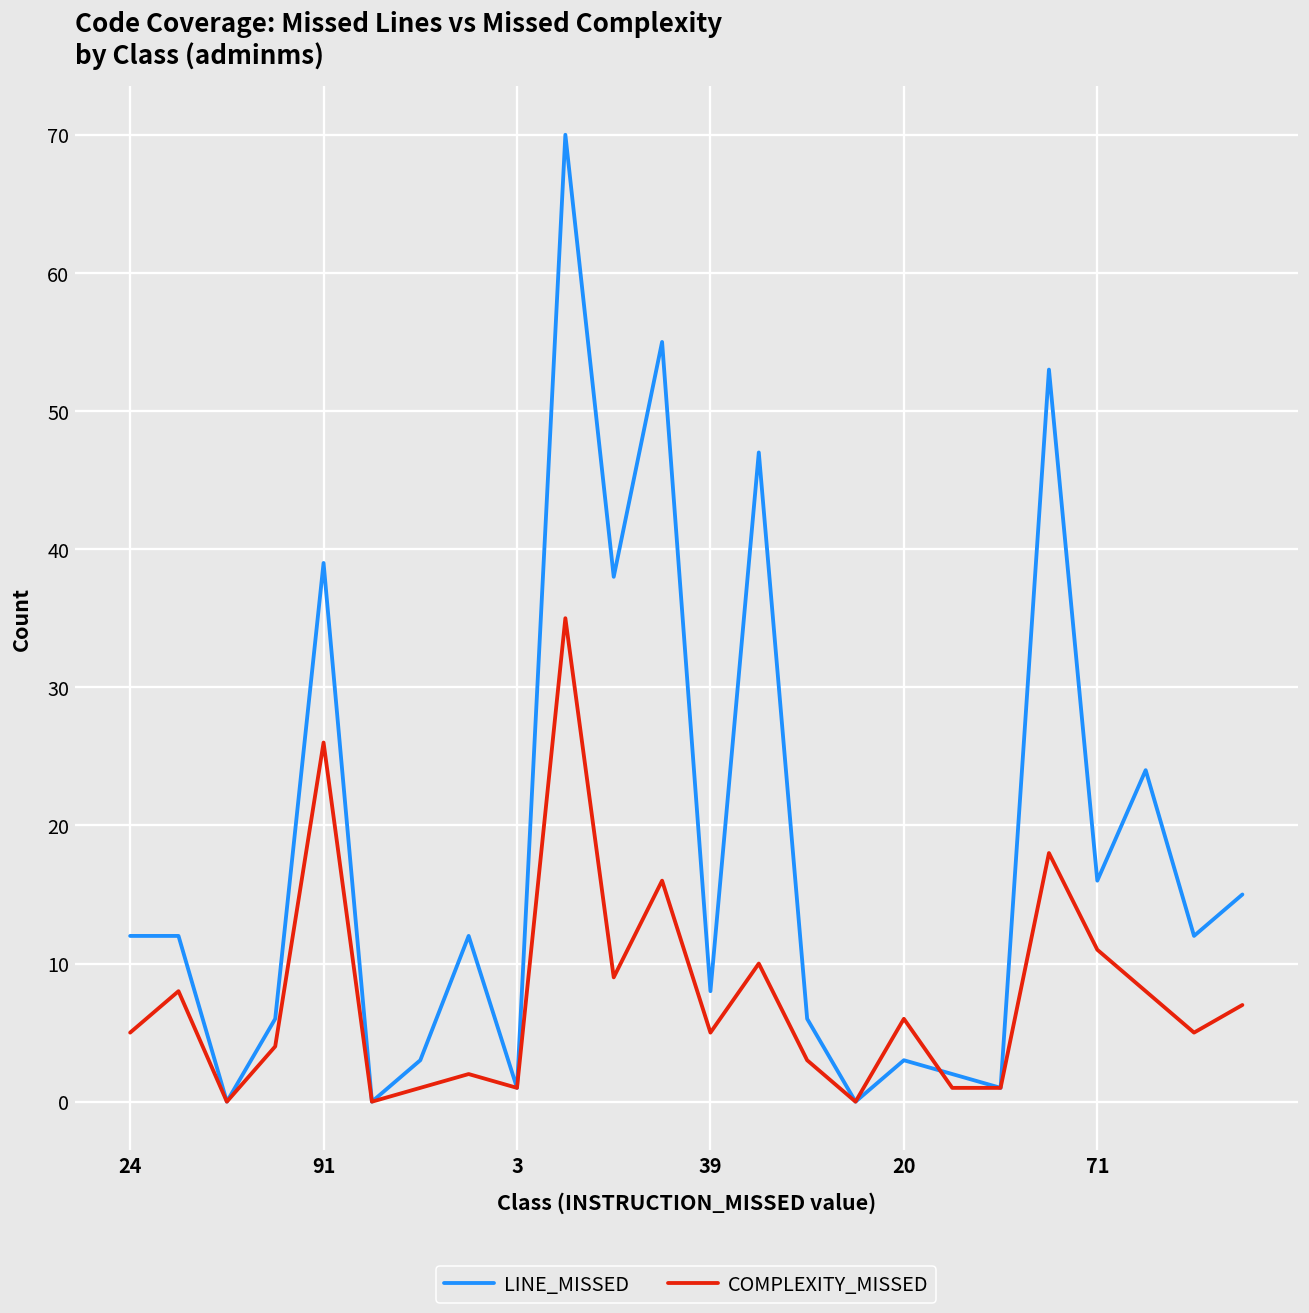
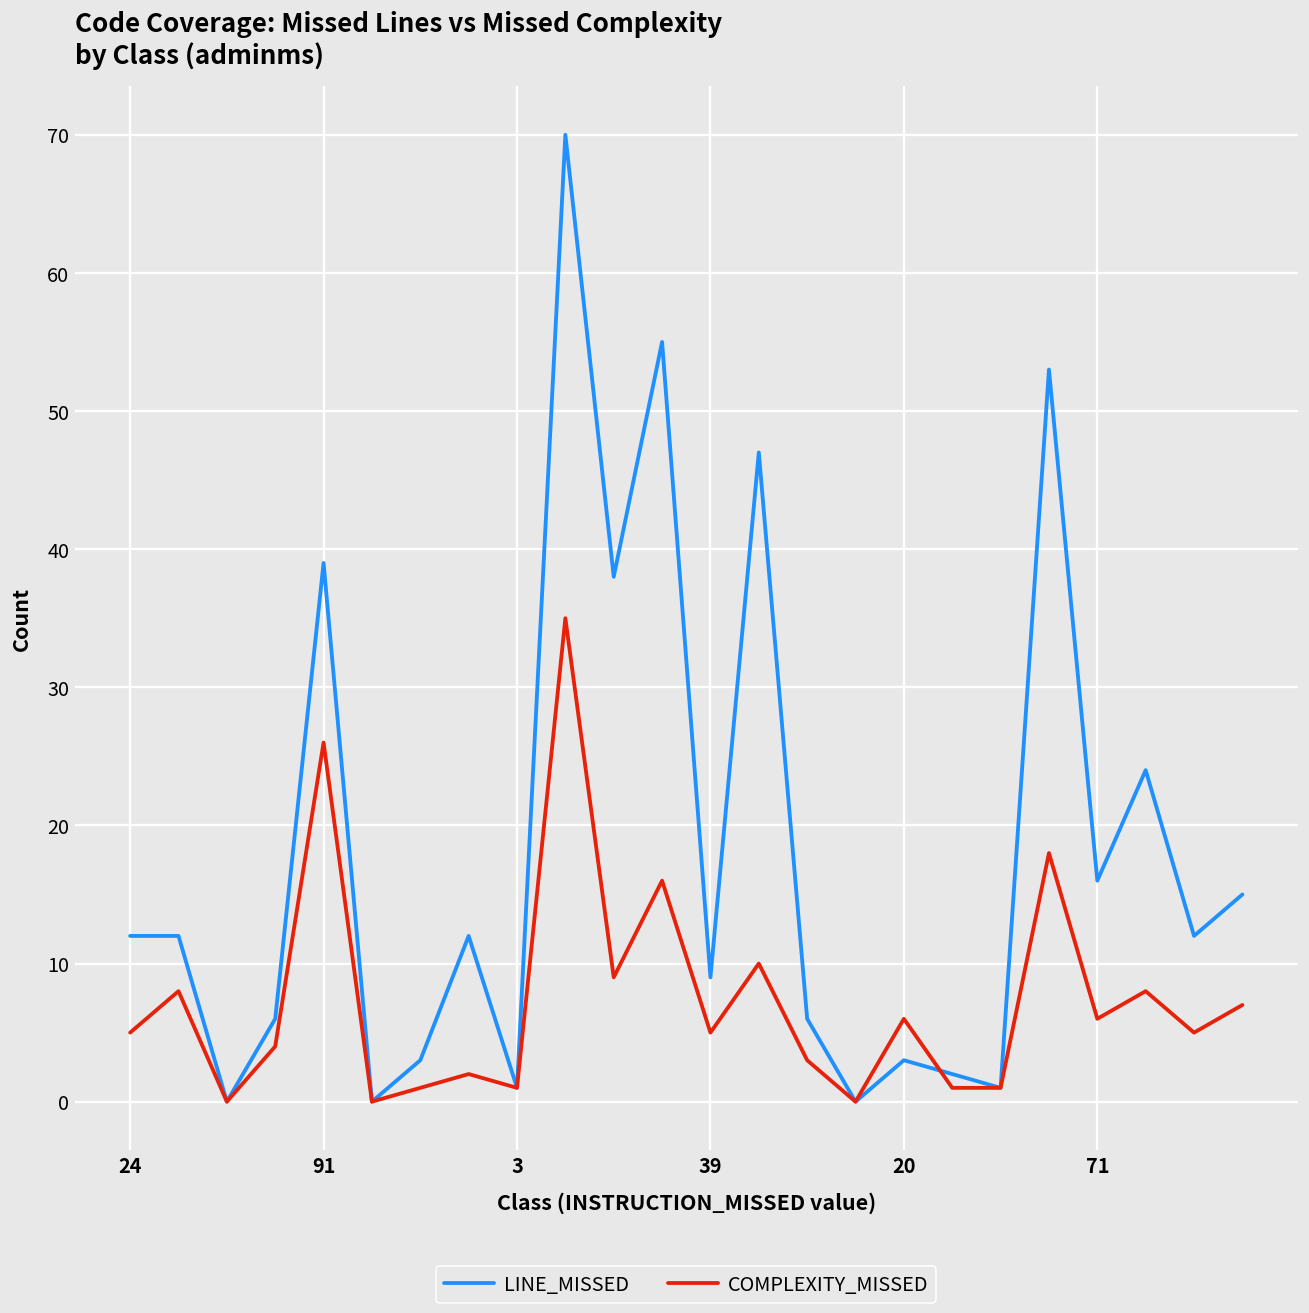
  {
    "LINE_MISSED": {
      "24": 12,
      "91": 39,
-     "39": 8,
+     "39": 9,
      "20": 3,
      "71": 16
    },
    "COMPLEXITY_MISSED": {
      "24": 5,
      "91": 26,
      "39": 5,
      "20": 6,
-     "71": 11
+     "71": 6
    }
  }
